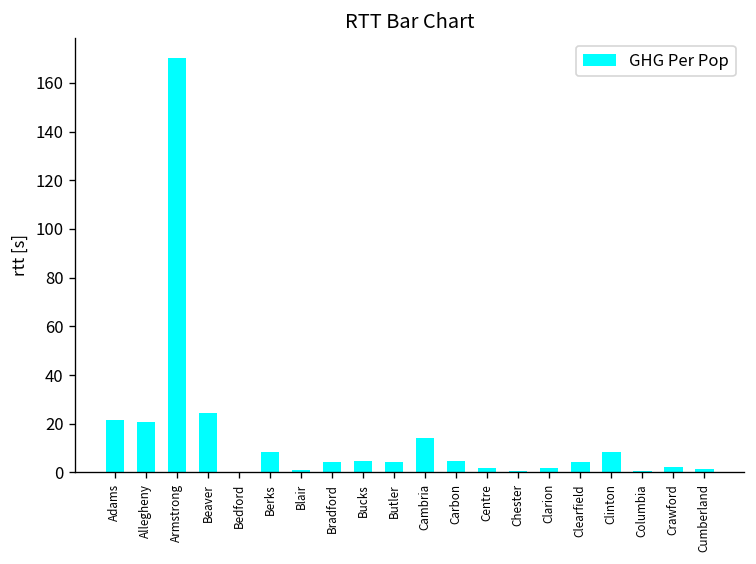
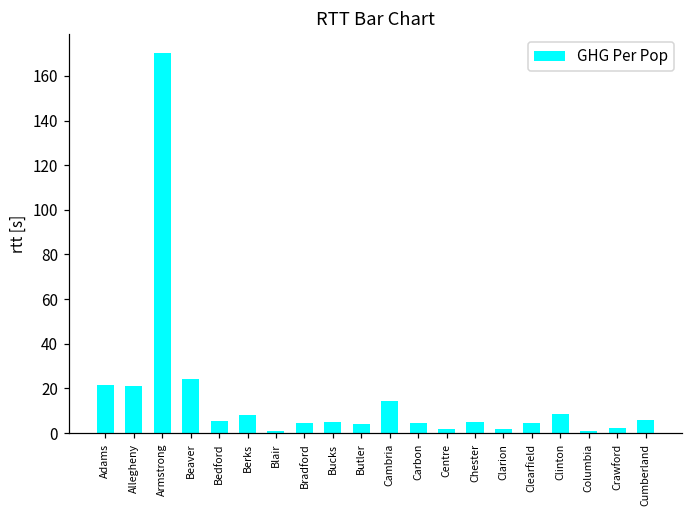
  {
    "Adams": 22,
    "Allegheny": 21,
    "Armstrong": 170,
    "Beaver": 24,
-   "Bedford": 0,
+   "Bedford": 5,
    "Berks": 8,
    "Bradford": 4,
    "Bucks": 5,
    "Butler": 4,
    "Cambria": 14,
    "Carbon": 5,
    "Centre": 2,
-   "Chester": 1,
+   "Chester": 5,
    "Clarion": 2,
    "Clearfield": 4,
    "Clinton": 8,
    "Crawford": 2,
-   "Cumberland": 1
+   "Cumberland": 6
  }
